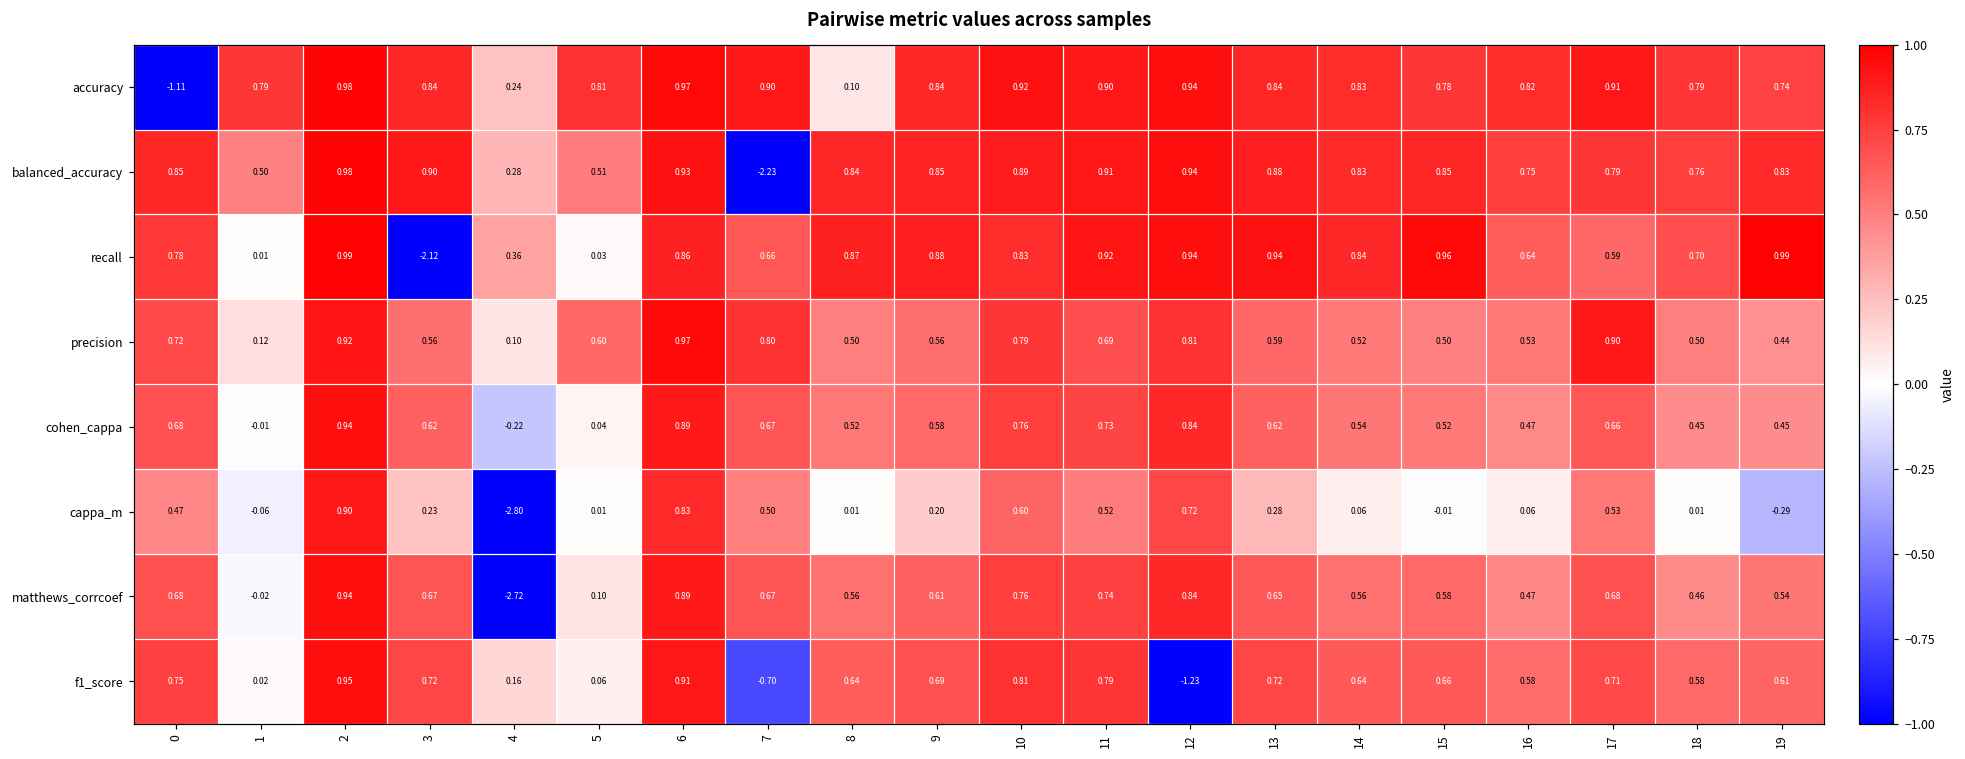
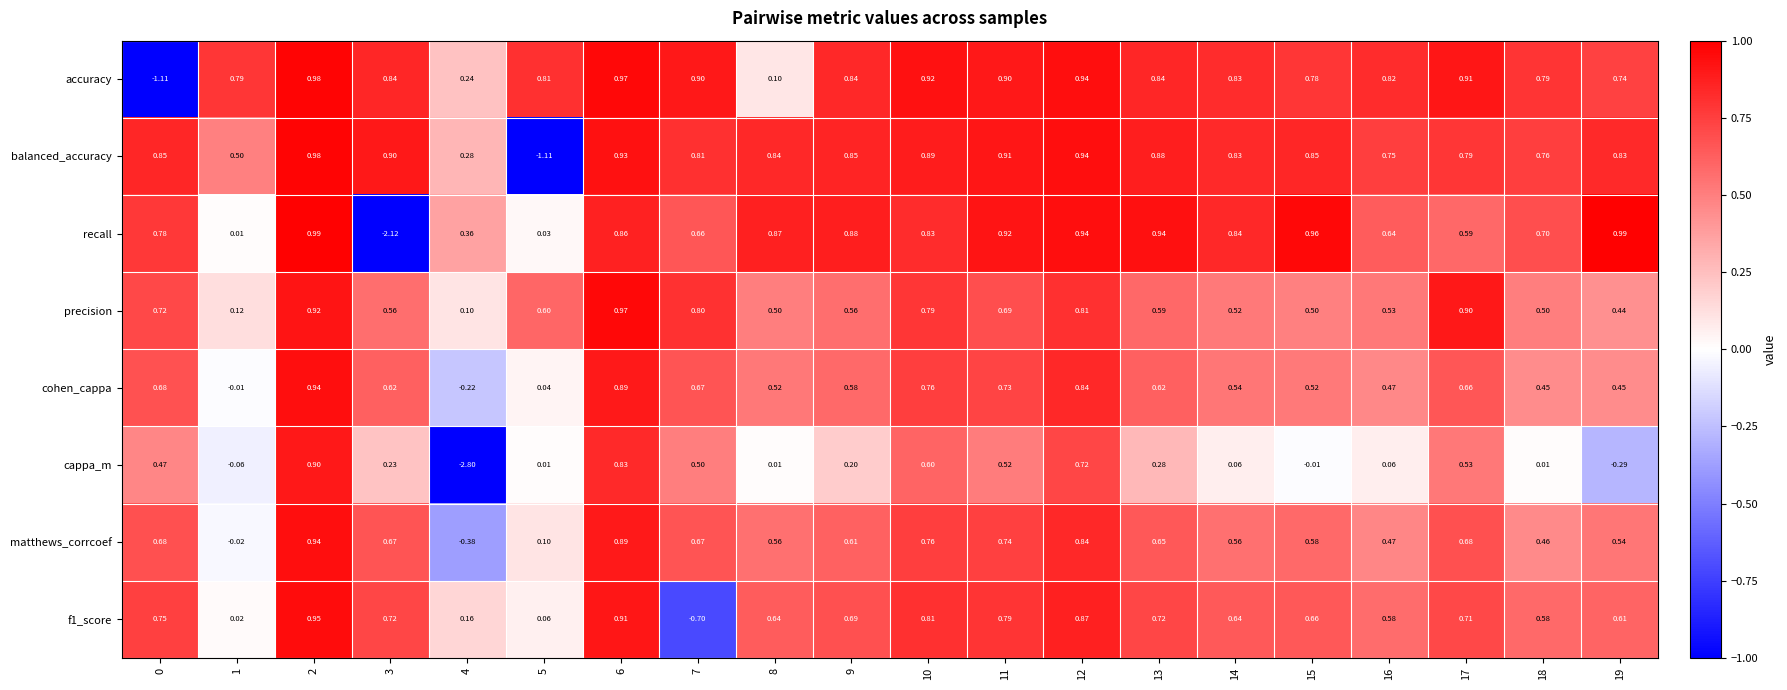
  {
    "accuracy": {
      "0": -1.11,
      "1": 0.79,
      "2": 0.98,
      "3": 0.84,
      "4": 0.24,
      "5": 0.81,
      "6": 0.97,
      "7": 0.90,
      "8": 0.10,
      "9": 0.84,
      "10": 0.92,
      "11": 0.90,
      "12": 0.94,
      "13": 0.84,
      "14": 0.83,
      "15": 0.78,
      "16": 0.82,
      "17": 0.91,
      "18": 0.79,
      "19": 0.74
    },
    "balanced_accuracy": {
      "0": 0.85,
      "1": 0.50,
      "2": 0.98,
      "3": 0.90,
      "4": 0.28,
-     "5": 0.51,
+     "5": -1.11,
      "6": 0.93,
-     "7": -2.23,
+     "7": 0.81,
      "8": 0.84,
      "9": 0.85,
      "10": 0.89,
      "11": 0.91,
      "12": 0.94,
      "13": 0.88,
      "14": 0.83,
      "15": 0.85,
      "16": 0.75,
      "17": 0.79,
      "18": 0.76,
      "19": 0.83
    },
    "recall": {
      "0": 0.78,
      "1": 0.01,
      "2": 0.99,
      "3": -2.12,
      "4": 0.36,
      "5": 0.03,
      "6": 0.86,
      "7": 0.66,
      "8": 0.87,
      "9": 0.88,
      "10": 0.83,
      "11": 0.92,
      "12": 0.94,
      "13": 0.94,
      "14": 0.84,
      "15": 0.96,
      "16": 0.64,
      "17": 0.59,
      "18": 0.70,
      "19": 0.99
    },
    "precision": {
      "0": 0.72,
      "1": 0.12,
      "2": 0.92,
      "3": 0.56,
      "4": 0.10,
      "5": 0.60,
      "6": 0.97,
      "7": 0.80,
      "8": 0.50,
      "9": 0.56,
      "10": 0.79,
      "11": 0.69,
      "12": 0.81,
      "13": 0.59,
      "14": 0.52,
      "15": 0.50,
      "16": 0.53,
      "17": 0.90,
      "18": 0.50,
      "19": 0.44
    },
    "cohen_cappa": {
      "0": 0.68,
      "1": -0.01,
      "2": 0.94,
      "3": 0.62,
      "4": -0.22,
      "5": 0.04,
      "6": 0.89,
      "7": 0.67,
      "8": 0.52,
      "9": 0.58,
      "10": 0.76,
      "11": 0.73,
      "12": 0.84,
      "13": 0.62,
      "14": 0.54,
      "15": 0.52,
      "16": 0.47,
      "17": 0.66,
      "18": 0.45,
      "19": 0.45
    },
    "cappa_m": {
      "0": 0.47,
      "1": -0.06,
      "2": 0.90,
      "3": 0.23,
      "4": -2.80,
      "5": 0.01,
      "6": 0.83,
      "7": 0.50,
      "8": 0.01,
      "9": 0.20,
      "10": 0.60,
      "11": 0.52,
      "12": 0.72,
      "13": 0.28,
      "14": 0.06,
      "15": -0.01,
      "16": 0.06,
      "17": 0.53,
      "18": 0.01,
      "19": -0.29
    },
    "matthews_corrcoef": {
      "0": 0.68,
      "1": -0.02,
      "2": 0.94,
      "3": 0.67,
-     "4": -2.72,
+     "4": -0.38,
      "5": 0.10,
      "6": 0.89,
      "7": 0.67,
      "8": 0.56,
      "9": 0.61,
      "10": 0.76,
      "11": 0.74,
      "12": 0.84,
      "13": 0.65,
      "14": 0.56,
      "15": 0.58,
      "16": 0.47,
      "17": 0.68,
      "18": 0.46,
      "19": 0.54
    },
    "f1_score": {
      "0": 0.75,
      "1": 0.02,
      "2": 0.95,
      "3": 0.72,
      "4": 0.16,
      "5": 0.06,
      "6": 0.91,
      "7": -0.70,
      "8": 0.64,
      "9": 0.69,
      "10": 0.81,
      "11": 0.79,
-     "12": -1.23,
+     "12": 0.87,
      "13": 0.72,
      "14": 0.64,
      "15": 0.66,
      "16": 0.58,
      "17": 0.71,
      "18": 0.58,
      "19": 0.61
    }
  }
